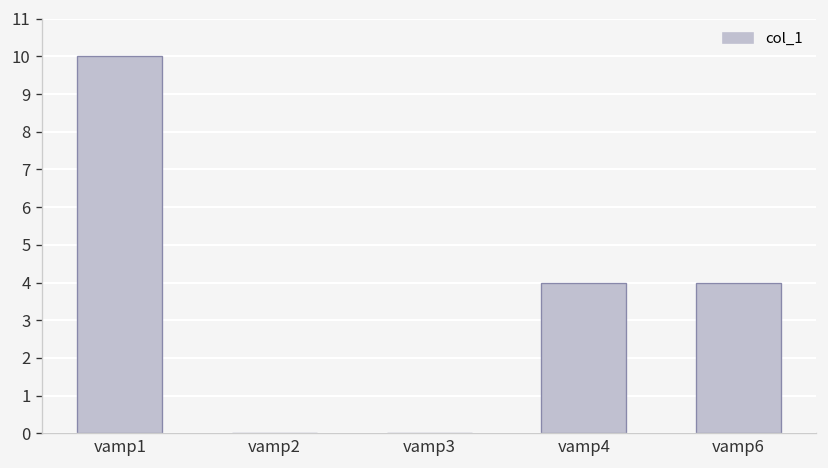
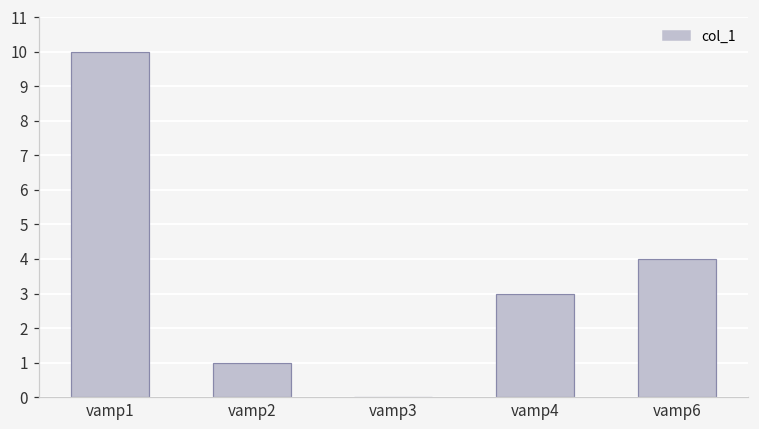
  {
    "vamp1": 10,
-   "vamp2": 0,
+   "vamp2": 1,
    "vamp3": 0,
-   "vamp4": 4,
+   "vamp4": 3,
    "vamp6": 4
  }
